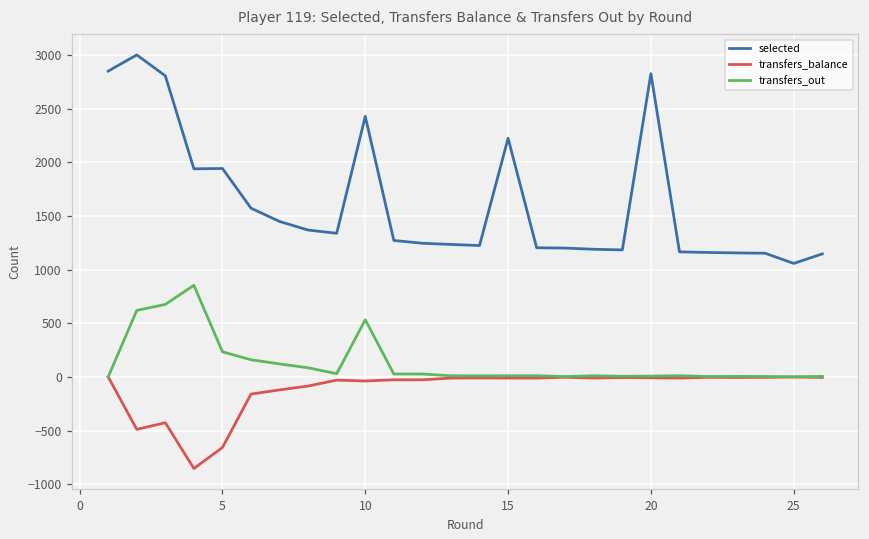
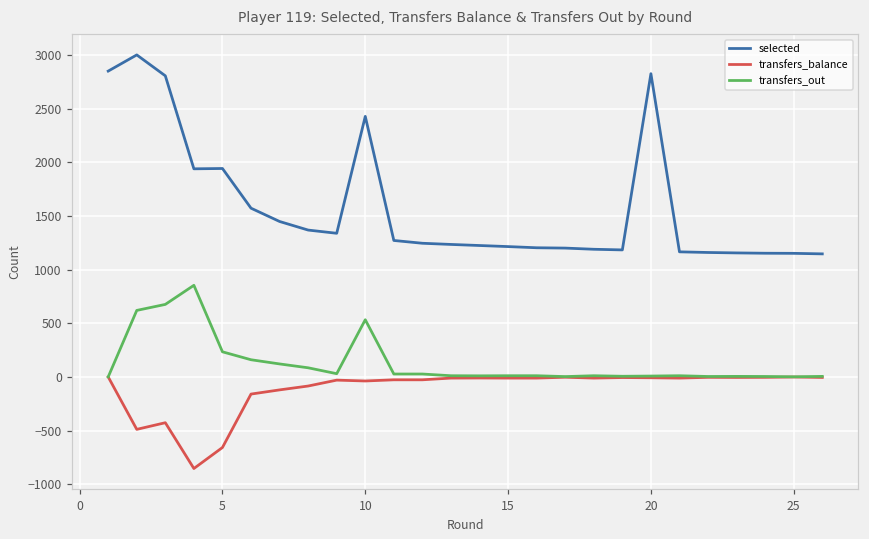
  {
    "selected": {
      "5": 1900,
      "10": 2400,
-     "15": 2200,
+     "15": 1200,
      "20": 2800,
-     "25": 1100
+     "25": 1200
    },
    "transfers_balance": {
      "5": -700,
      "10": 0
    },
    "transfers_out": {
      "5": 200,
      "10": 500
    }
  }
